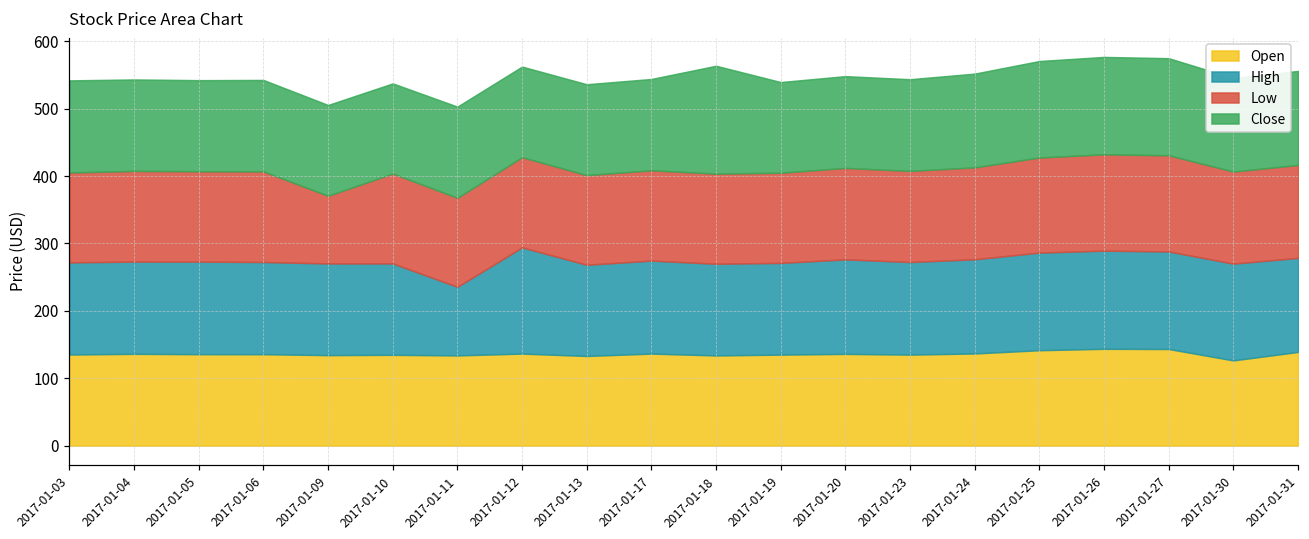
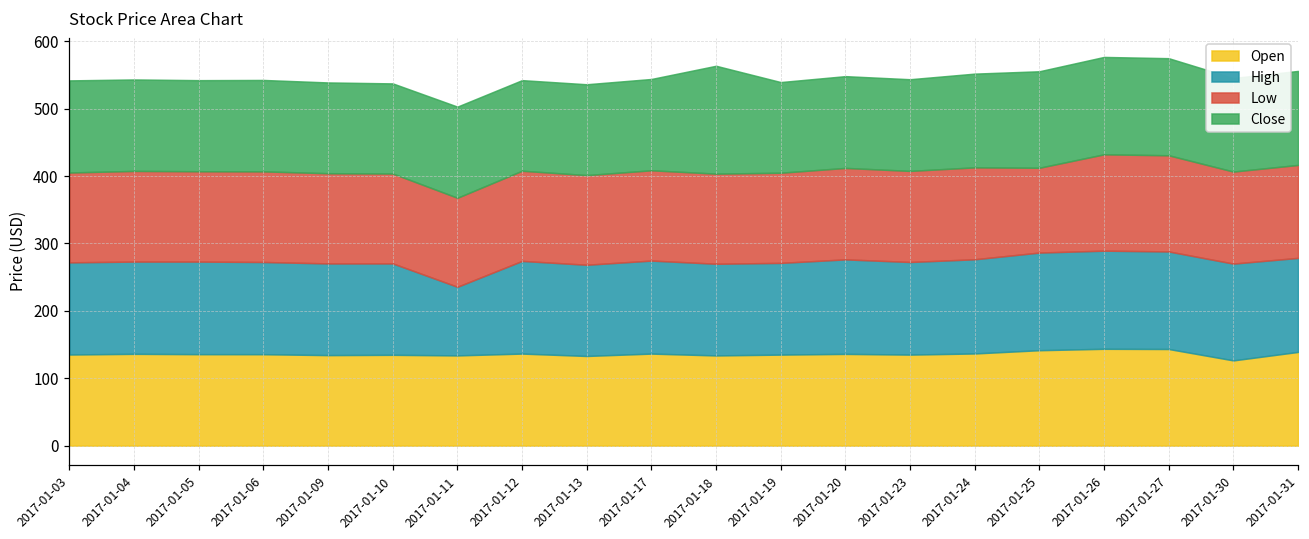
  {
    "Open": {
      "2017-01-03": 140,
      "2017-01-04": 140,
      "2017-01-05": 140,
      "2017-01-06": 140,
      "2017-01-09": 130,
      "2017-01-10": 130,
      "2017-01-11": 130,
      "2017-01-12": 140,
      "2017-01-13": 130,
      "2017-01-17": 140,
      "2017-01-18": 130,
      "2017-01-19": 140,
      "2017-01-20": 140,
      "2017-01-23": 140,
      "2017-01-24": 140,
      "2017-01-25": 140,
      "2017-01-26": 140,
      "2017-01-27": 140,
      "2017-01-30": 130,
      "2017-01-31": 140
    },
    "High": {
      "2017-01-03": 140,
      "2017-01-04": 140,
      "2017-01-05": 140,
      "2017-01-06": 140,
      "2017-01-09": 140,
      "2017-01-10": 140,
      "2017-01-11": 100,
-     "2017-01-12": 160,
+     "2017-01-12": 140,
      "2017-01-13": 140,
      "2017-01-17": 140,
      "2017-01-18": 140,
      "2017-01-19": 140,
      "2017-01-20": 140,
      "2017-01-23": 140,
      "2017-01-24": 140,
      "2017-01-25": 140,
      "2017-01-26": 150,
      "2017-01-27": 140,
      "2017-01-30": 140,
      "2017-01-31": 140
    },
    "Low": {
      "2017-01-03": 130,
      "2017-01-04": 130,
      "2017-01-05": 130,
      "2017-01-06": 130,
-     "2017-01-09": 100,
+     "2017-01-09": 130,
      "2017-01-10": 130,
      "2017-01-11": 130,
      "2017-01-12": 130,
      "2017-01-13": 130,
      "2017-01-17": 130,
      "2017-01-18": 130,
      "2017-01-19": 130,
      "2017-01-20": 140,
      "2017-01-23": 140,
      "2017-01-24": 140,
-     "2017-01-25": 140,
+     "2017-01-25": 130,
      "2017-01-26": 140,
      "2017-01-27": 140,
      "2017-01-30": 140,
      "2017-01-31": 140
    },
    "Close": {
      "2017-01-03": 140,
      "2017-01-04": 140,
      "2017-01-05": 140,
      "2017-01-06": 140,
      "2017-01-09": 130,
      "2017-01-10": 130,
      "2017-01-11": 140,
      "2017-01-12": 130,
      "2017-01-13": 130,
      "2017-01-17": 140,
      "2017-01-18": 160,
      "2017-01-19": 130,
      "2017-01-20": 140,
      "2017-01-23": 140,
      "2017-01-24": 140,
      "2017-01-25": 140,
      "2017-01-26": 140,
      "2017-01-27": 140,
      "2017-01-31": 140
    }
  }
